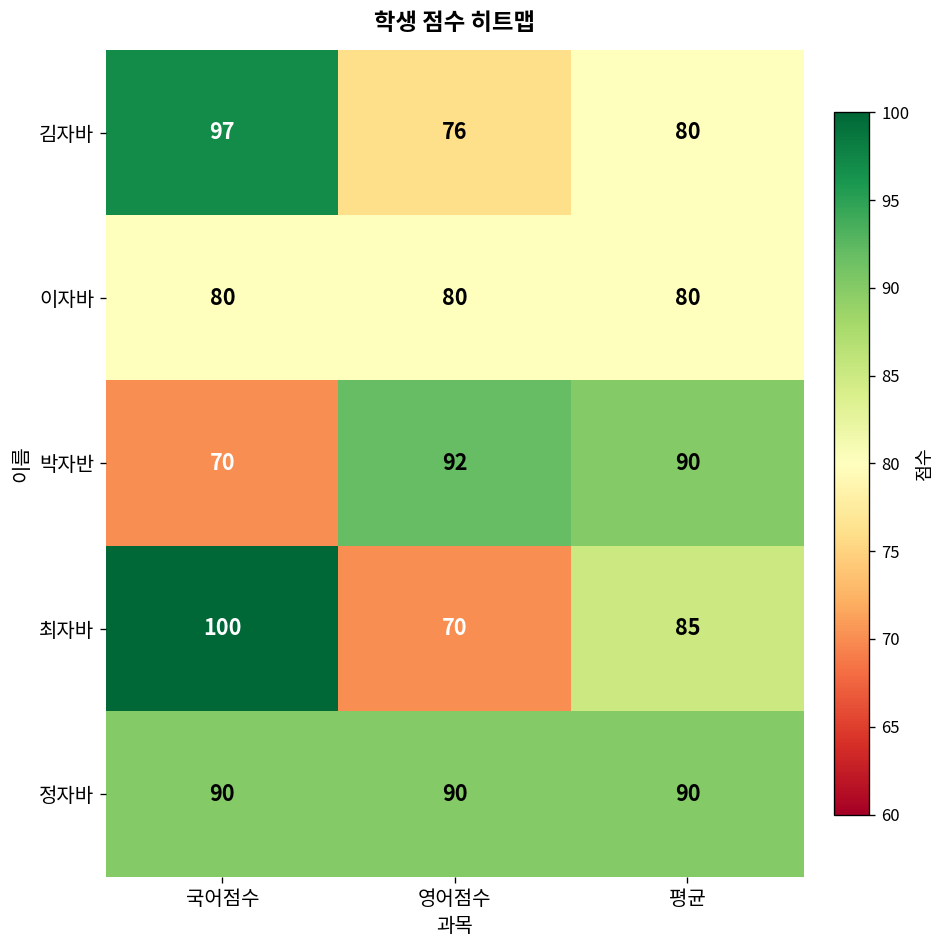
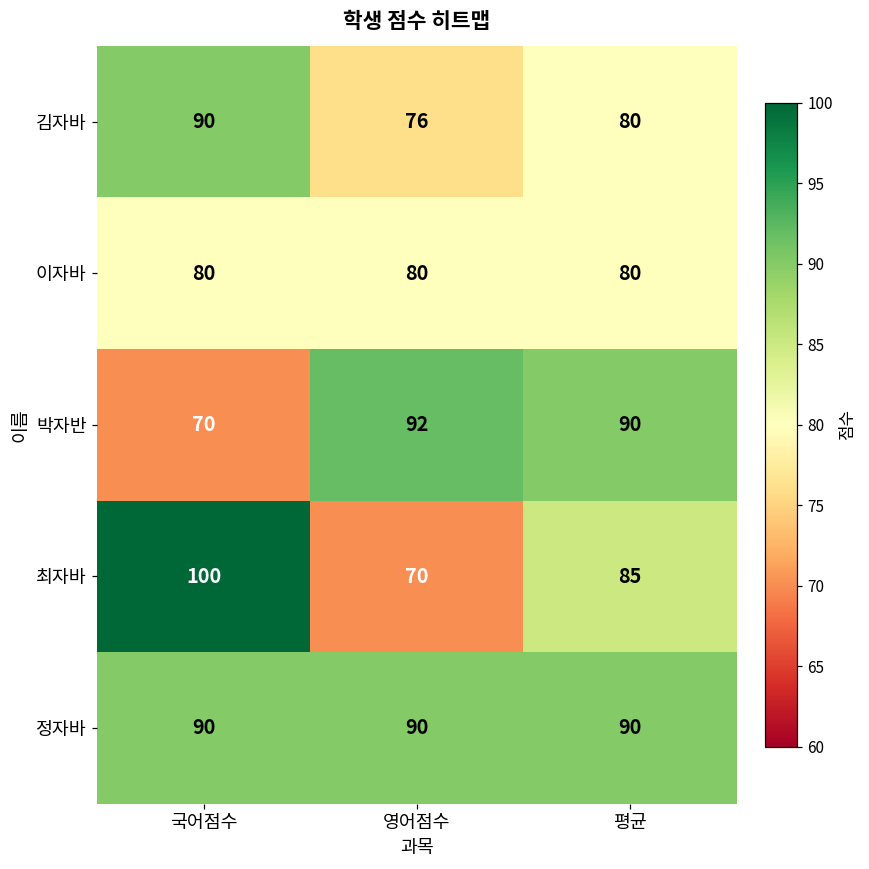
  {
    "김자바": {
-     "국어점수": 97,
+     "국어점수": 90,
      "영어점수": 76,
      "평균": 80
    },
    "이자바": {
      "국어점수": 80,
      "영어점수": 80,
      "평균": 80
    },
    "박자반": {
      "국어점수": 70,
      "영어점수": 92,
      "평균": 90
    },
    "최자바": {
      "국어점수": 100,
      "영어점수": 70,
      "평균": 85
    },
    "정자바": {
      "국어점수": 90,
      "영어점수": 90,
      "평균": 90
    }
  }
